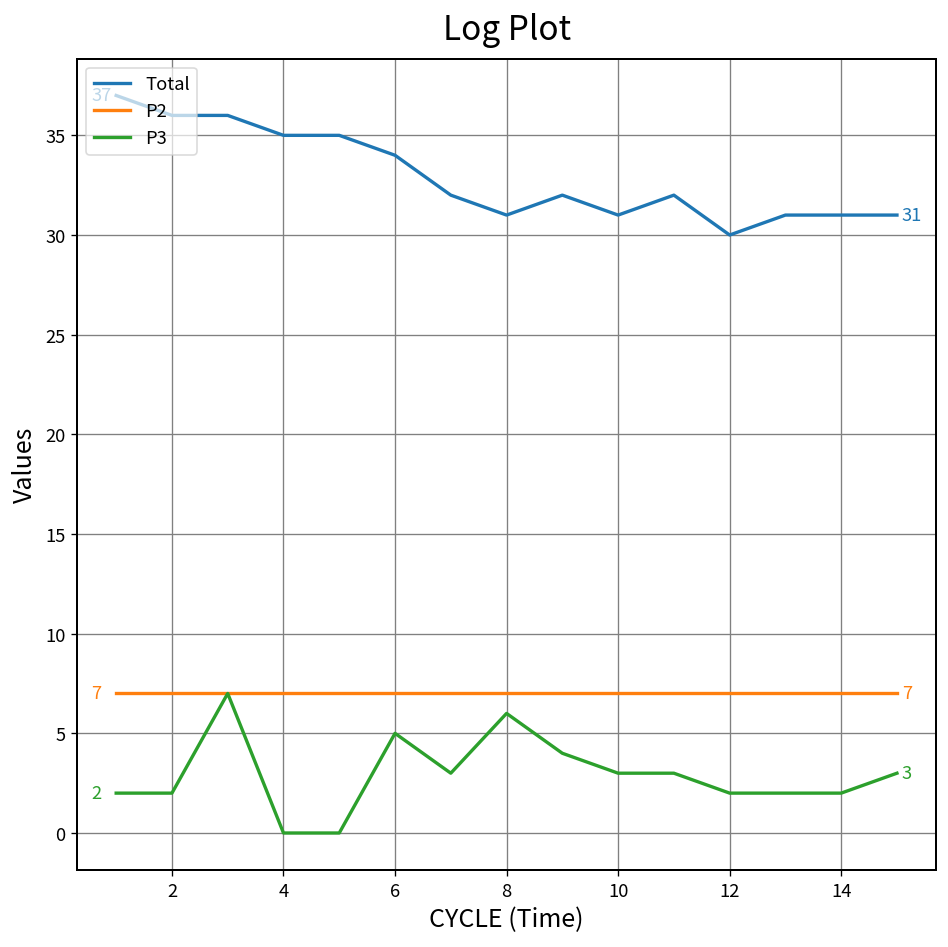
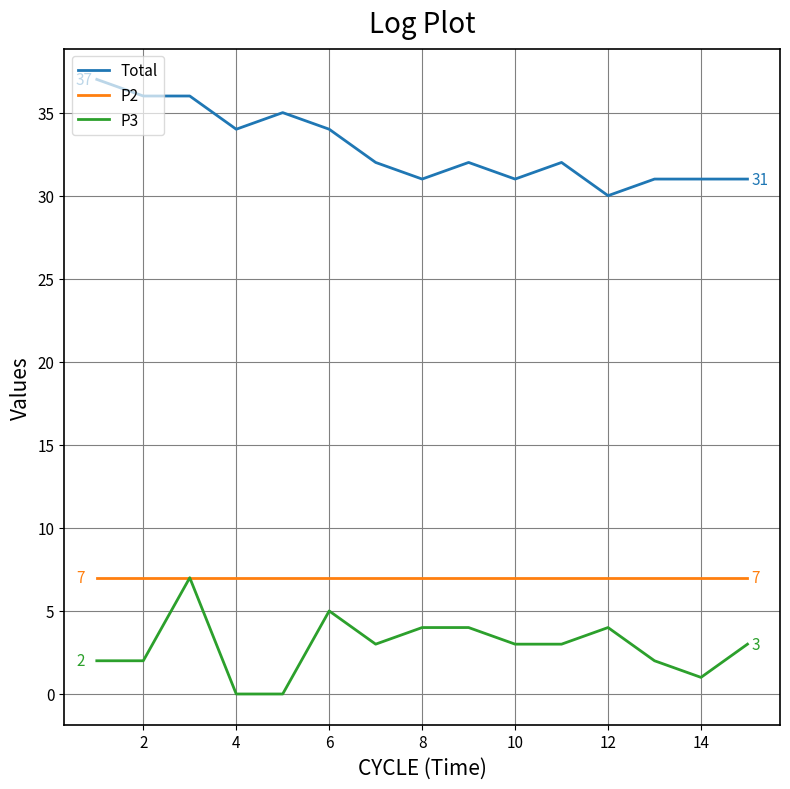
  {
    "Total": {
-     "4": 35,
+     "4": 34,
      "6": 34,
      "8": 31,
      "10": 31,
      "12": 30,
      "14": 31
    },
    "P2": {
      "2": 7,
      "4": 7,
      "6": 7,
      "8": 7,
      "10": 7,
      "12": 7,
      "14": 7
    },
    "P3": {
      "2": 2,
      "4": 0,
      "6": 5,
-     "8": 6,
+     "8": 4,
      "10": 3,
-     "12": 2,
-     "14": 2
+     "12": 4,
+     "14": 1
    }
  }
